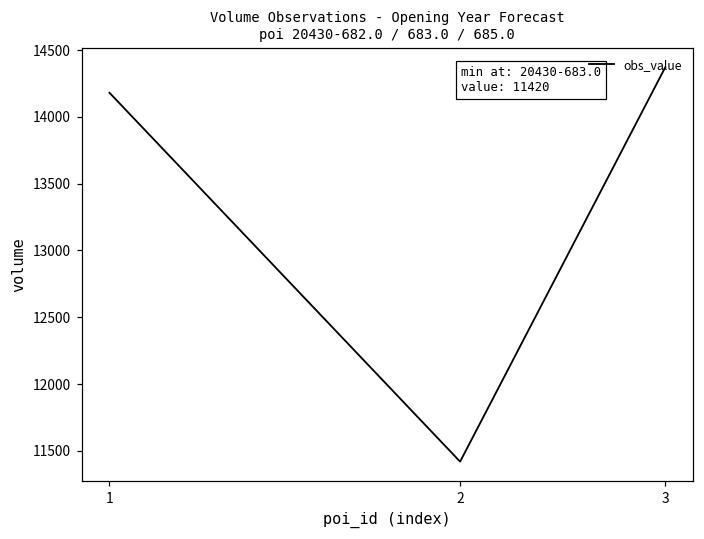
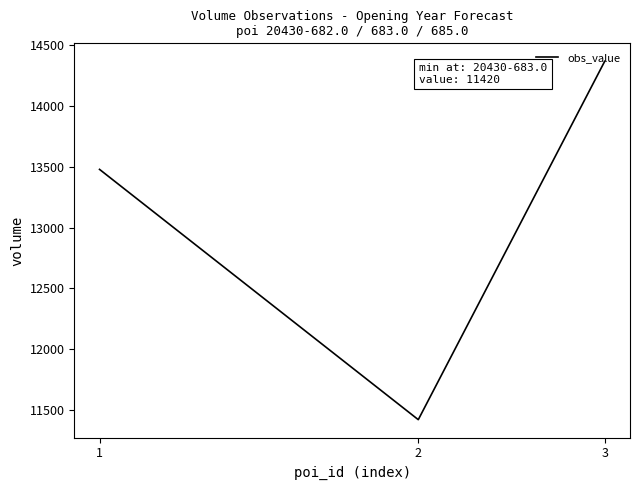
  {
-   "1": 14180,
+   "1": 13480,
    "2": 11420,
    "3": 14370
  }
